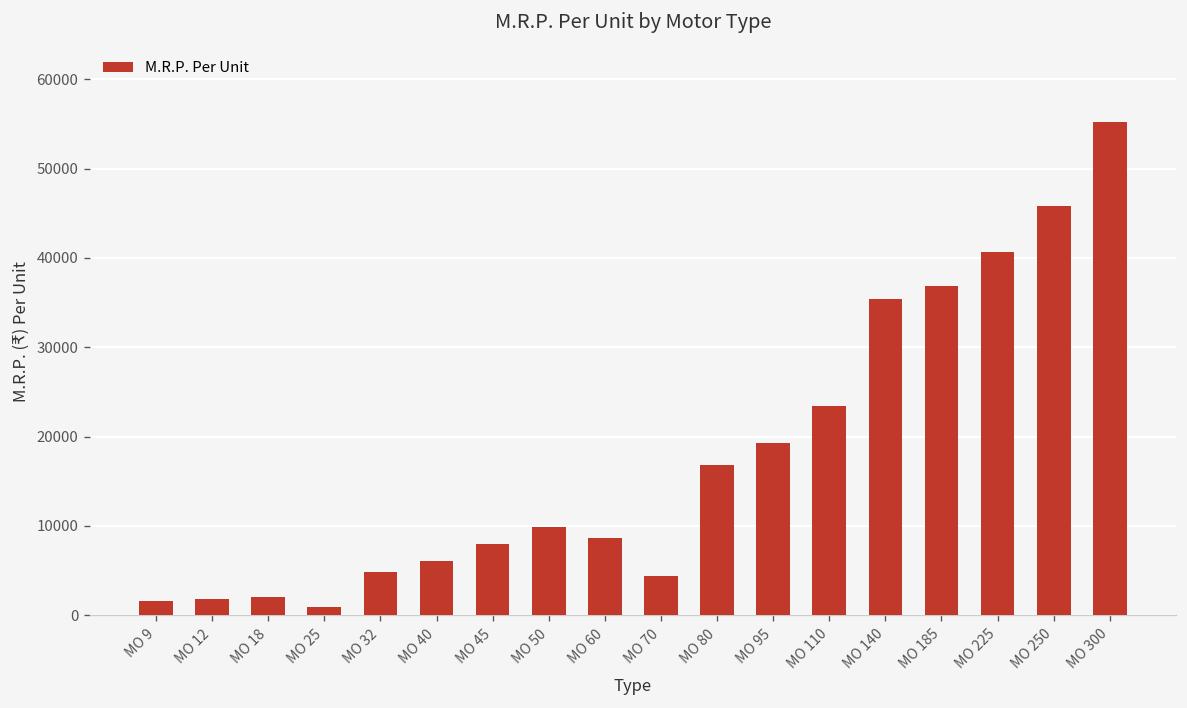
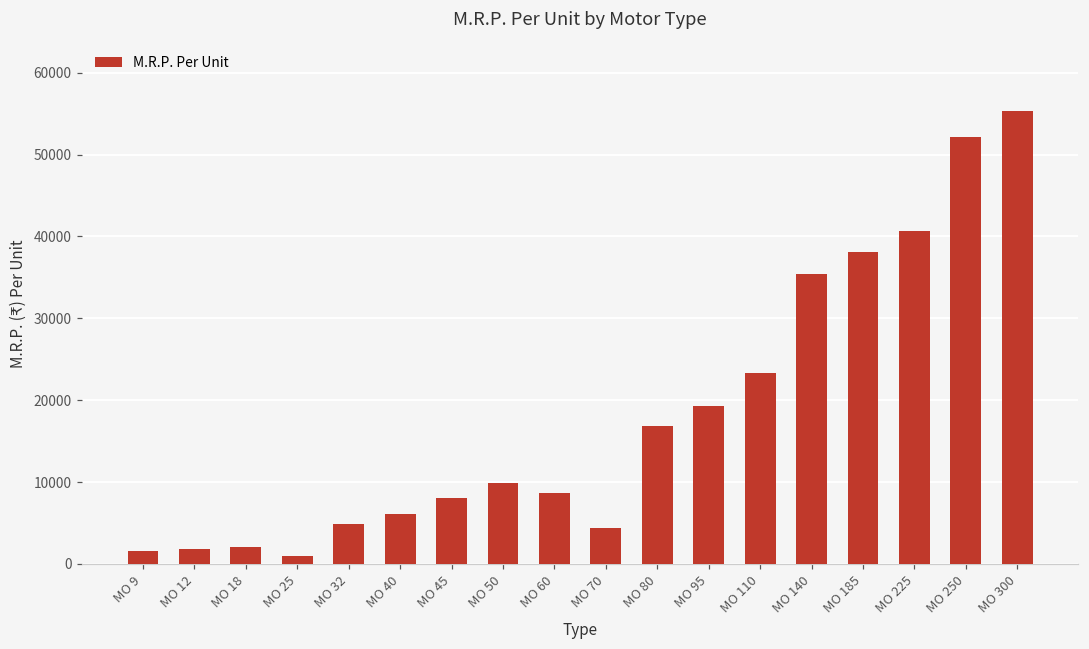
  {
    "MO 9": 2000,
    "MO 12": 2000,
    "MO 18": 2000,
    "MO 25": 1000,
    "MO 32": 5000,
    "MO 40": 6000,
    "MO 45": 8000,
    "MO 50": 10000,
    "MO 60": 9000,
    "MO 70": 4000,
    "MO 80": 17000,
    "MO 95": 19000,
    "MO 110": 23000,
    "MO 140": 35000,
-   "MO 185": 37000,
+   "MO 185": 38000,
    "MO 225": 41000,
-   "MO 250": 46000,
+   "MO 250": 52000,
    "MO 300": 55000
  }
